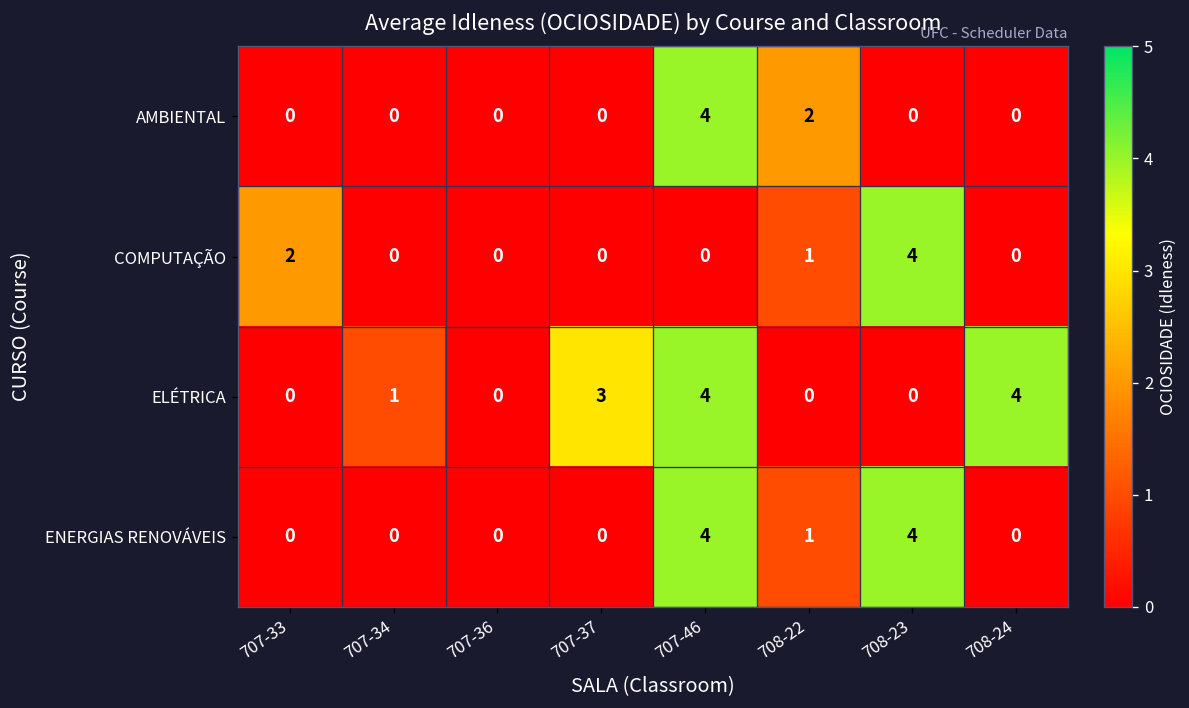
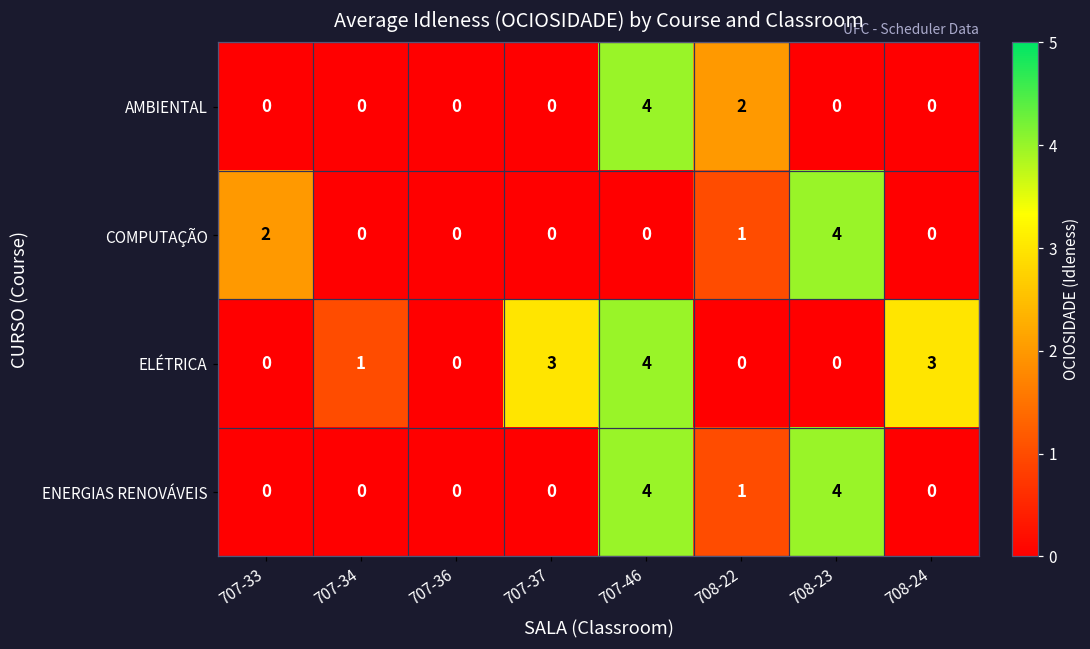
  {
    "AMBIENTAL": {
      "707-33": 0,
      "707-34": 0,
      "707-36": 0,
      "707-37": 0,
      "707-46": 4,
      "708-22": 2,
      "708-23": 0,
      "708-24": 0
    },
    "COMPUTAÇÃO": {
      "707-33": 2,
      "707-34": 0,
      "707-36": 0,
      "707-37": 0,
      "707-46": 0,
      "708-22": 1,
      "708-23": 4,
      "708-24": 0
    },
    "ELÉTRICA": {
      "707-33": 0,
      "707-34": 1,
      "707-36": 0,
      "707-37": 3,
      "707-46": 4,
      "708-22": 0,
      "708-23": 0,
-     "708-24": 4
+     "708-24": 3
    },
    "ENERGIAS RENOVÁVEIS": {
      "707-33": 0,
      "707-34": 0,
      "707-36": 0,
      "707-37": 0,
      "707-46": 4,
      "708-22": 1,
      "708-23": 4,
      "708-24": 0
    }
  }
